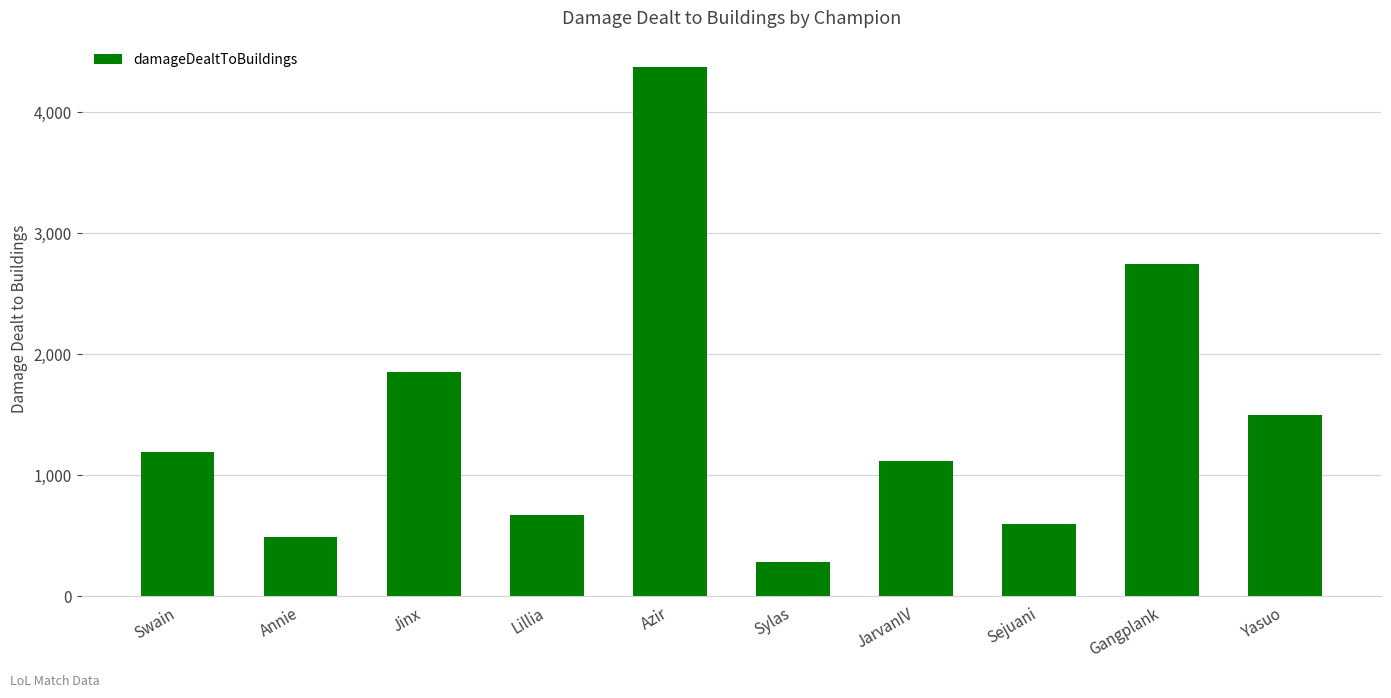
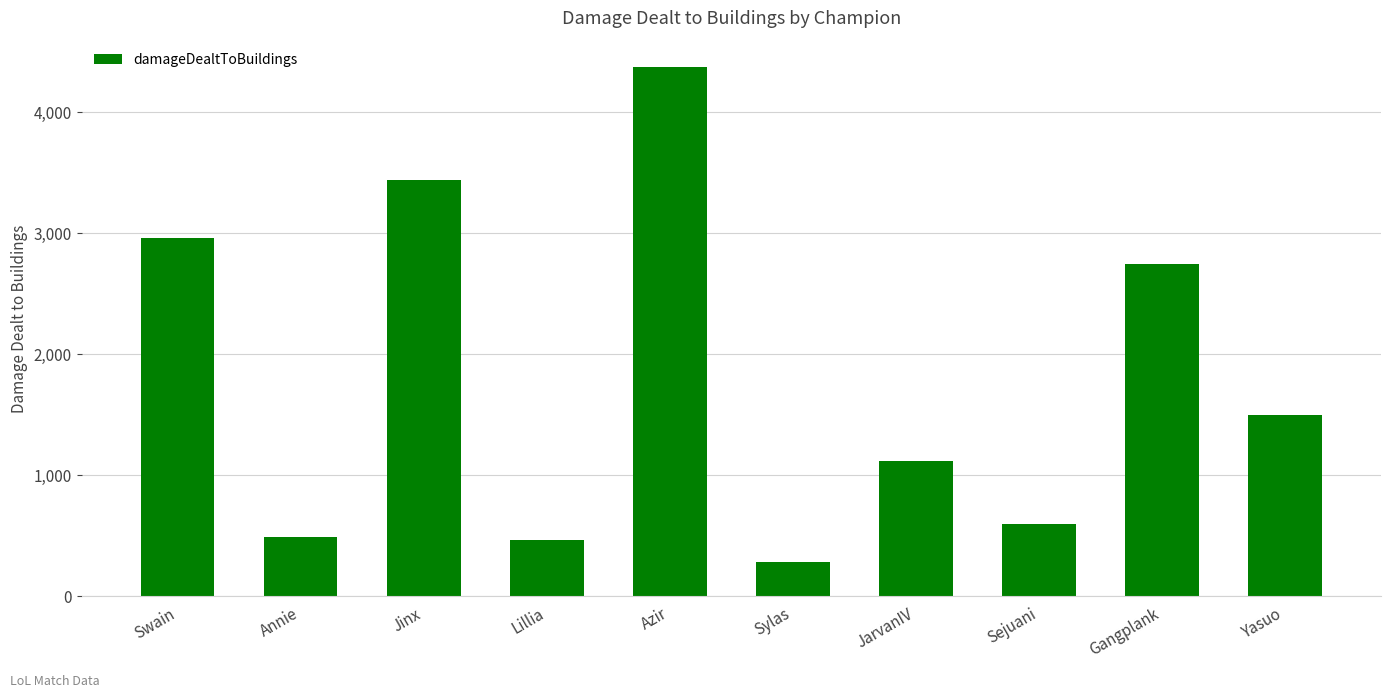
  {
-   "Swain": "1,190",
+   "Swain": "2,960",
    "Annie": "490",
-   "Jinx": "1,850",
-   "Lillia": "670",
+   "Jinx": "3,440",
+   "Lillia": "460",
    "Azir": "4,370",
    "Sylas": "280",
    "JarvanIV": "1,120",
    "Sejuani": "600",
    "Gangplank": "2,750",
    "Yasuo": "1,500"
  }
